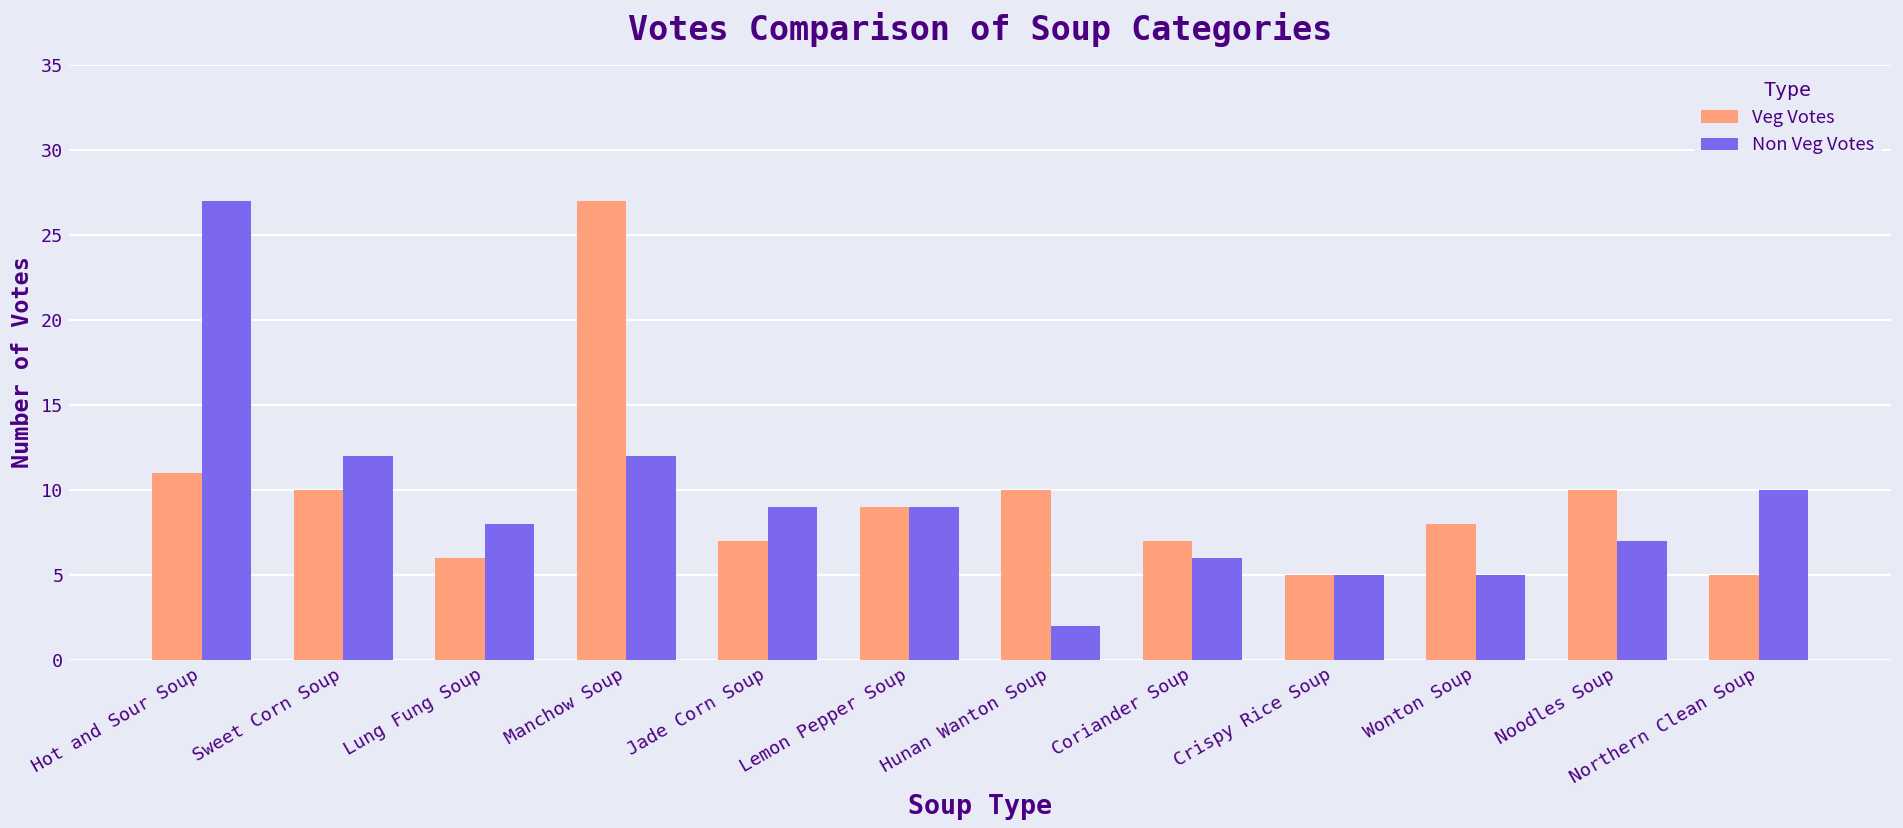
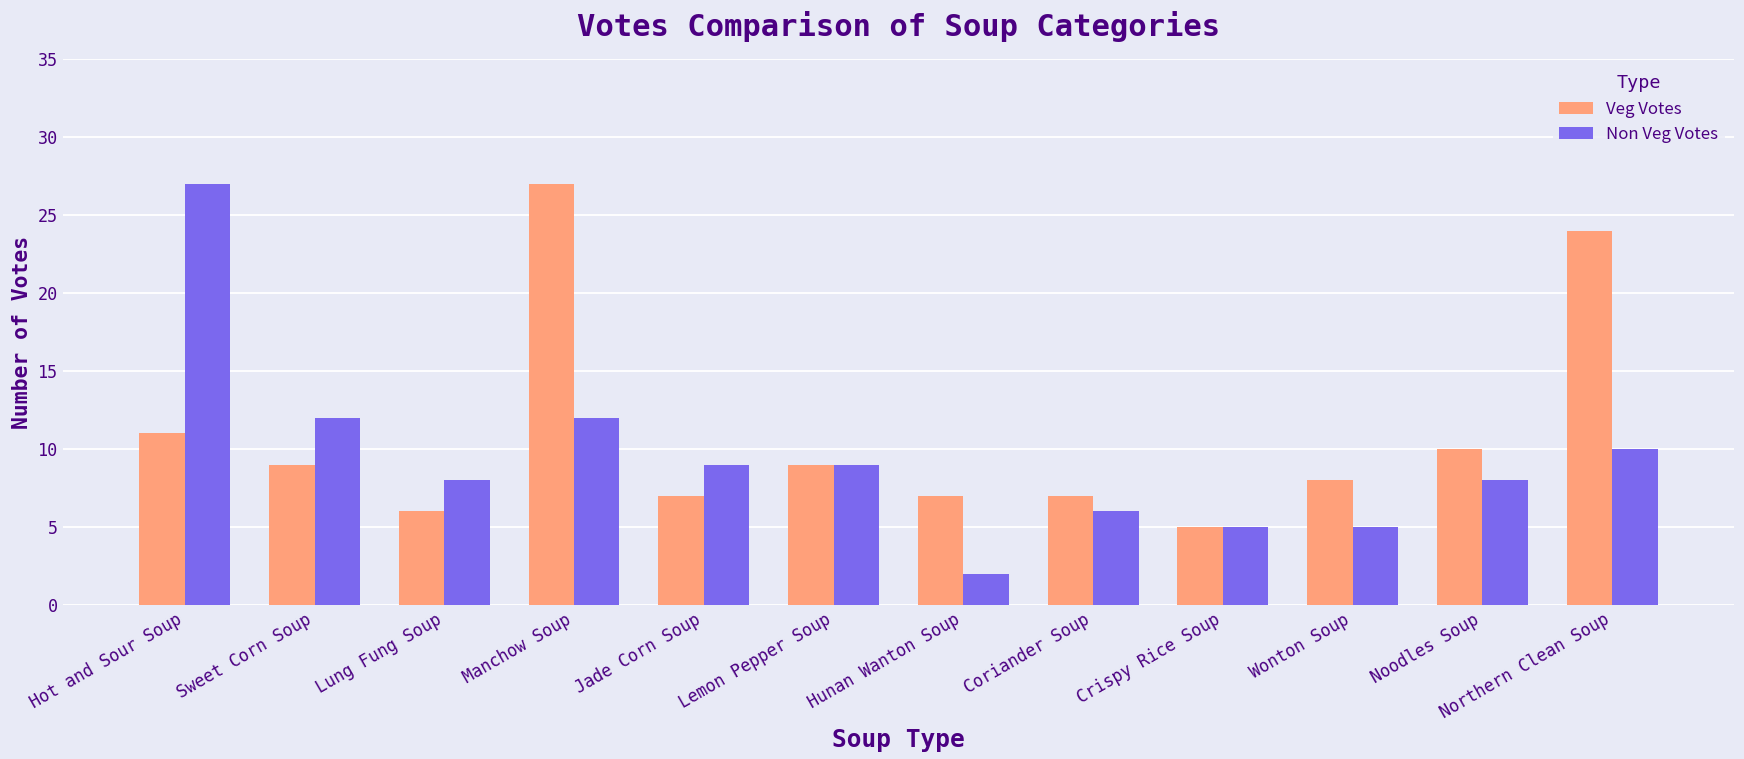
  {
    "Veg Votes": {
      "Hot and Sour Soup": 11,
-     "Sweet Corn Soup": 10,
+     "Sweet Corn Soup": 9,
      "Lung Fung Soup": 6,
      "Manchow Soup": 27,
      "Jade Corn Soup": 7,
      "Lemon Pepper Soup": 9,
-     "Hunan Wanton Soup": 10,
+     "Hunan Wanton Soup": 7,
      "Coriander Soup": 7,
      "Crispy Rice Soup": 5,
      "Wonton Soup": 8,
      "Noodles Soup": 10,
-     "Northern Clean Soup": 5
+     "Northern Clean Soup": 24
    },
    "Non Veg Votes": {
      "Hot and Sour Soup": 27,
      "Sweet Corn Soup": 12,
      "Lung Fung Soup": 8,
      "Manchow Soup": 12,
      "Jade Corn Soup": 9,
      "Lemon Pepper Soup": 9,
      "Hunan Wanton Soup": 2,
      "Coriander Soup": 6,
      "Crispy Rice Soup": 5,
      "Wonton Soup": 5,
-     "Noodles Soup": 7,
+     "Noodles Soup": 8,
      "Northern Clean Soup": 10
    }
  }
